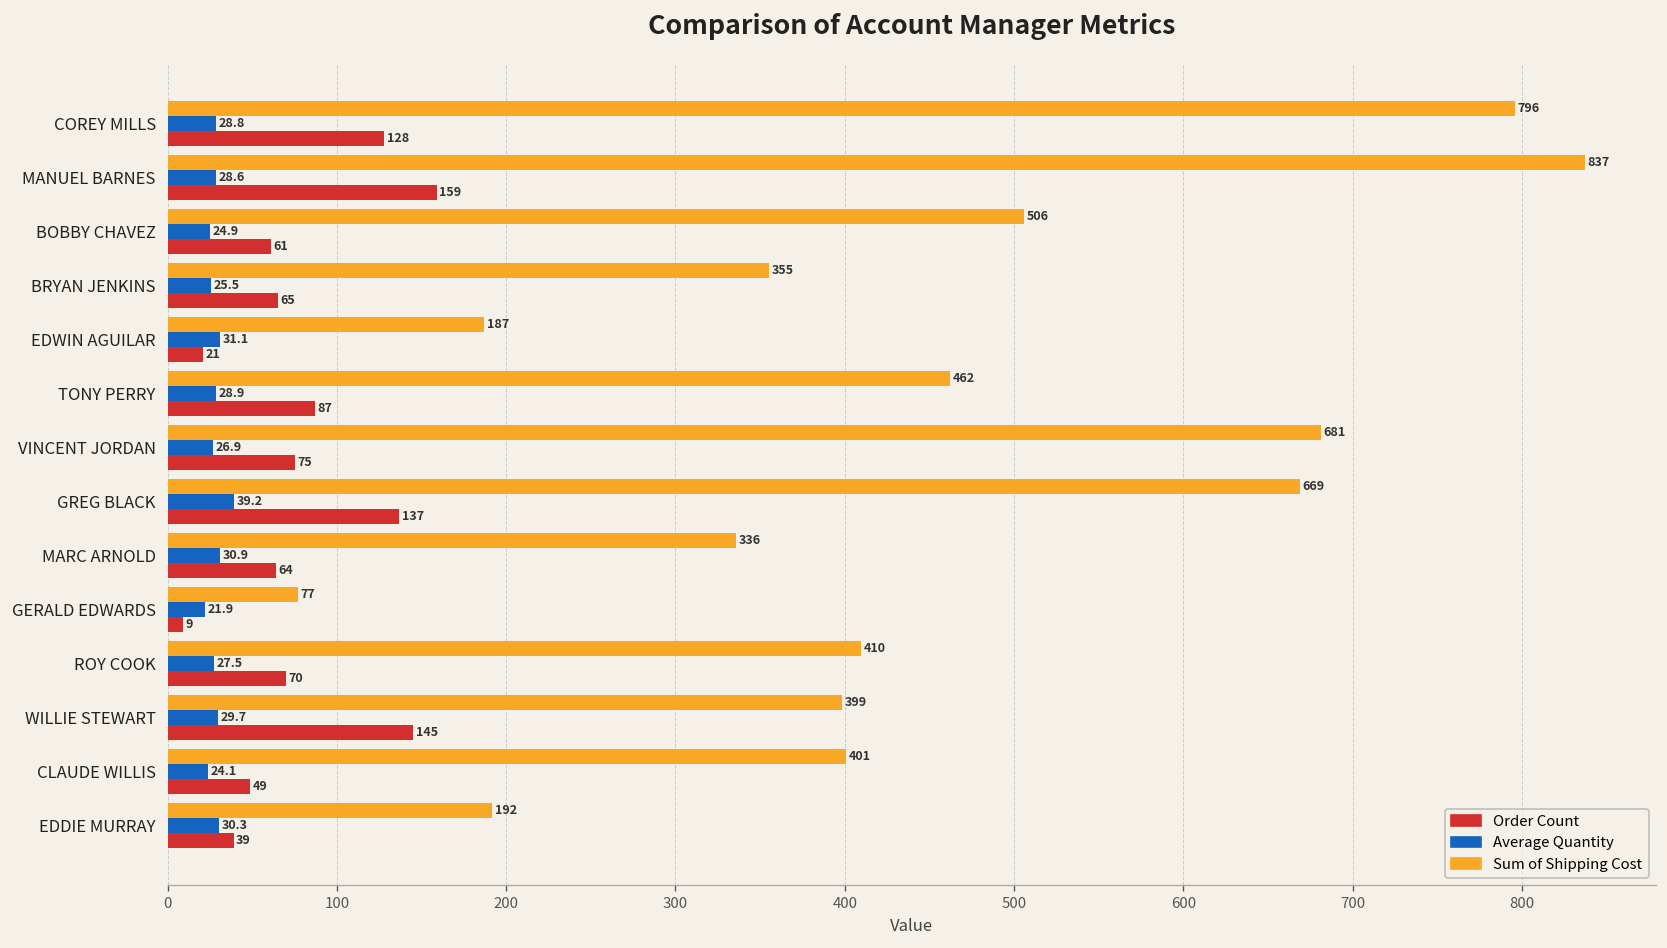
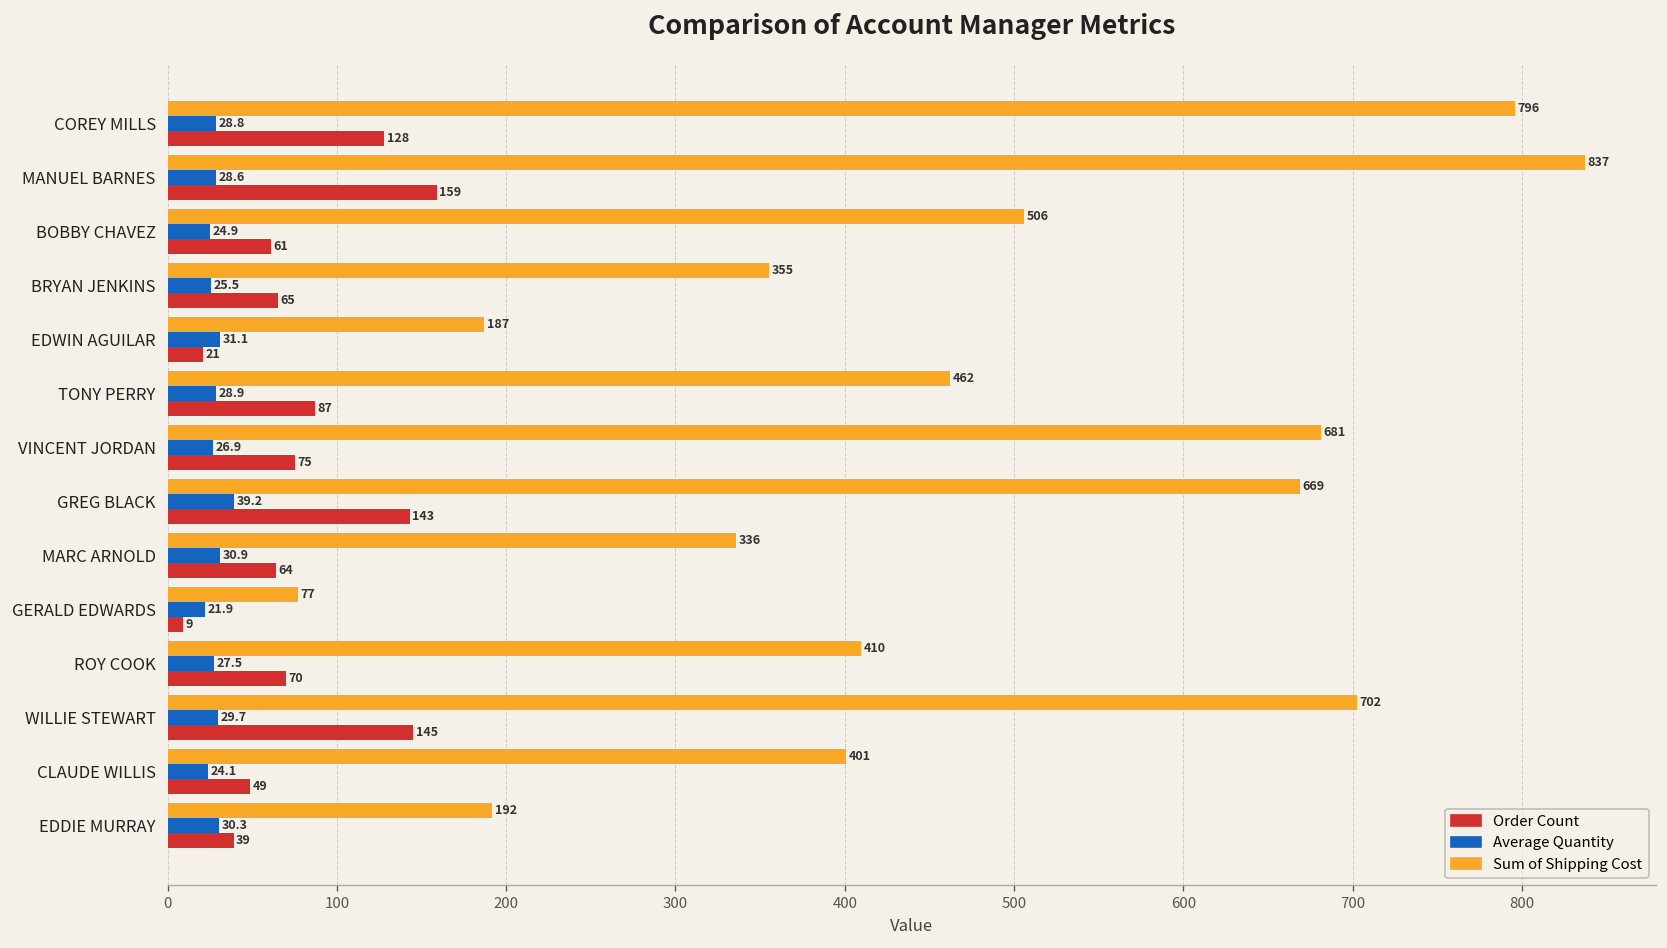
  {
    "Order Count": {
      "COREY MILLS": 128,
      "MANUEL BARNES": 159,
      "BOBBY CHAVEZ": 61,
      "BRYAN JENKINS": 65,
      "EDWIN AGUILAR": 21,
      "TONY PERRY": 87,
      "VINCENT JORDAN": 75,
-     "GREG BLACK": 137,
+     "GREG BLACK": 143,
      "MARC ARNOLD": 64,
      "GERALD EDWARDS": 9,
      "ROY COOK": 70,
      "WILLIE STEWART": 145,
      "CLAUDE WILLIS": 49,
      "EDDIE MURRAY": 39
    },
    "Average Quantity": {
      "COREY MILLS": 28.8,
      "MANUEL BARNES": 28.6,
      "BOBBY CHAVEZ": 24.9,
      "BRYAN JENKINS": 25.5,
      "EDWIN AGUILAR": 31.1,
      "TONY PERRY": 28.9,
      "VINCENT JORDAN": 26.9,
      "GREG BLACK": 39.2,
      "MARC ARNOLD": 30.9,
      "GERALD EDWARDS": 21.9,
      "ROY COOK": 27.5,
      "WILLIE STEWART": 29.7,
      "CLAUDE WILLIS": 24.1,
      "EDDIE MURRAY": 30.3
    },
    "Sum of Shipping Cost": {
      "COREY MILLS": 796,
      "MANUEL BARNES": 837,
      "BOBBY CHAVEZ": 506,
      "BRYAN JENKINS": 355,
      "EDWIN AGUILAR": 187,
      "TONY PERRY": 462,
      "VINCENT JORDAN": 681,
      "GREG BLACK": 669,
      "MARC ARNOLD": 336,
      "GERALD EDWARDS": 77,
      "ROY COOK": 410,
-     "WILLIE STEWART": 399,
+     "WILLIE STEWART": 702,
      "CLAUDE WILLIS": 401,
      "EDDIE MURRAY": 192
    }
  }
